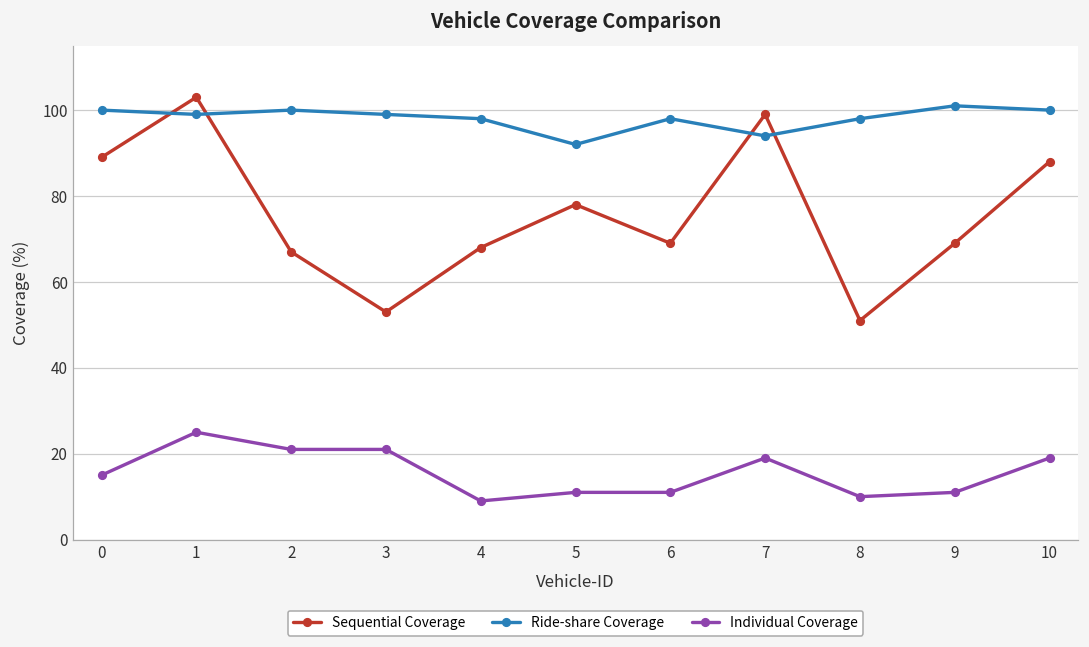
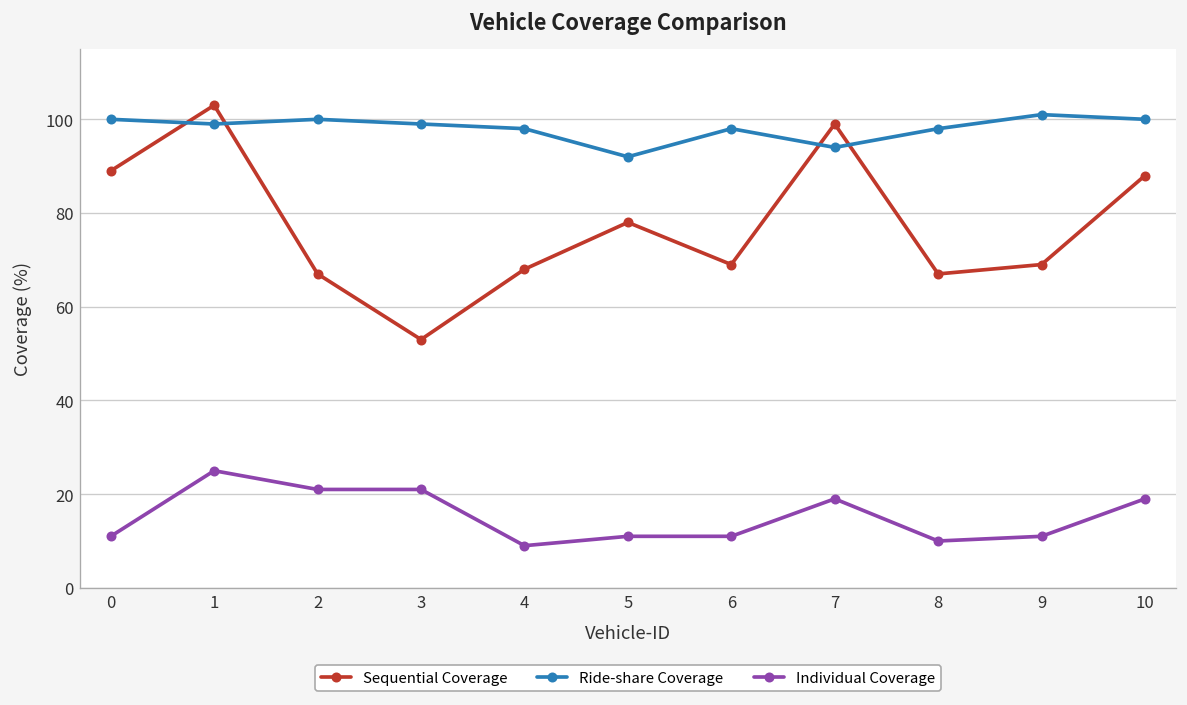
  {
    "Sequential Coverage": {
      "0": 89,
      "1": 103,
      "2": 67,
      "3": 53,
      "4": 68,
      "5": 78,
      "6": 69,
      "7": 99,
-     "8": 51,
+     "8": 67,
      "9": 69,
      "10": 88
    },
    "Ride-share Coverage": {
      "0": 100,
      "1": 99,
      "2": 100,
      "3": 99,
      "4": 98,
      "5": 92,
      "6": 98,
      "7": 94,
      "8": 98,
      "9": 101,
      "10": 100
    },
    "Individual Coverage": {
-     "0": 15,
+     "0": 11,
      "1": 25,
      "2": 21,
      "3": 21,
      "4": 9,
      "5": 11,
      "6": 11,
      "7": 19,
      "8": 10,
      "9": 11,
      "10": 19
    }
  }
